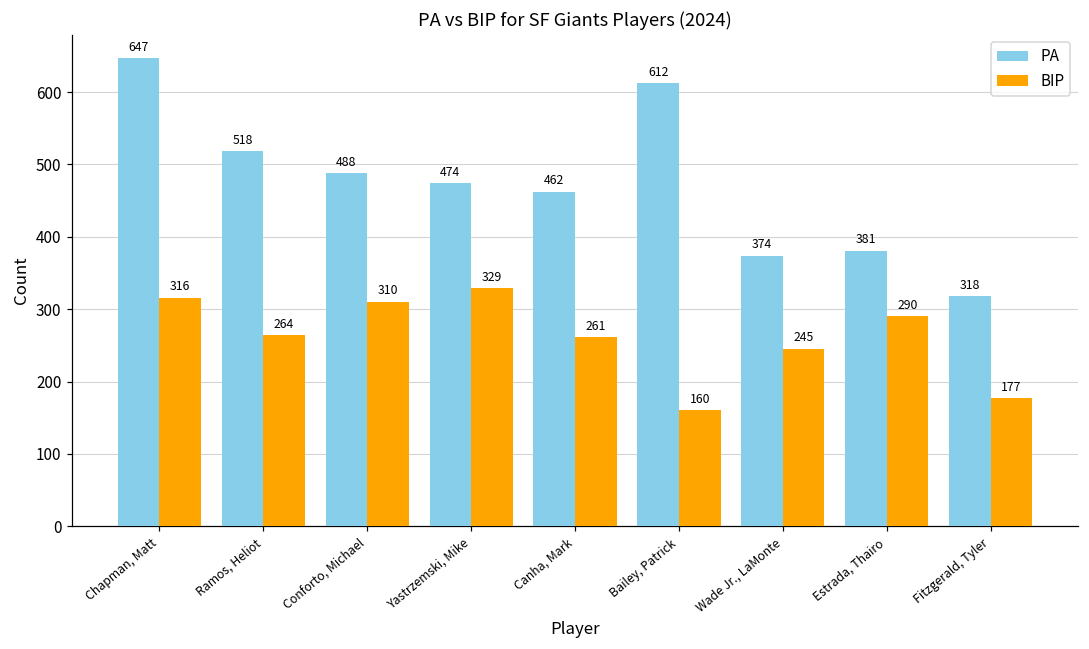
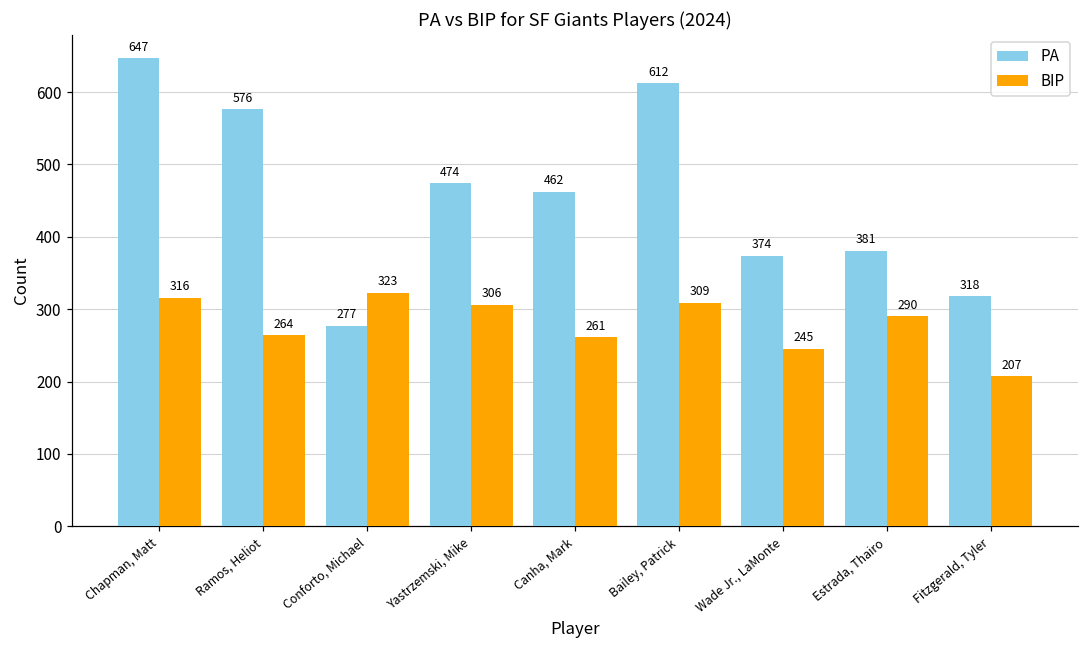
  {
    "PA": {
      "Chapman, Matt": 647,
-     "Ramos, Heliot": 518,
-     "Conforto, Michael": 488,
+     "Ramos, Heliot": 576,
+     "Conforto, Michael": 277,
      "Yastrzemski, Mike": 474,
      "Canha, Mark": 462,
      "Bailey, Patrick": 612,
      "Wade Jr., LaMonte": 374,
      "Estrada, Thairo": 381,
      "Fitzgerald, Tyler": 318
    },
    "BIP": {
      "Chapman, Matt": 316,
      "Ramos, Heliot": 264,
-     "Conforto, Michael": 310,
-     "Yastrzemski, Mike": 329,
+     "Conforto, Michael": 323,
+     "Yastrzemski, Mike": 306,
      "Canha, Mark": 261,
-     "Bailey, Patrick": 160,
+     "Bailey, Patrick": 309,
      "Wade Jr., LaMonte": 245,
      "Estrada, Thairo": 290,
-     "Fitzgerald, Tyler": 177
+     "Fitzgerald, Tyler": 207
    }
  }
